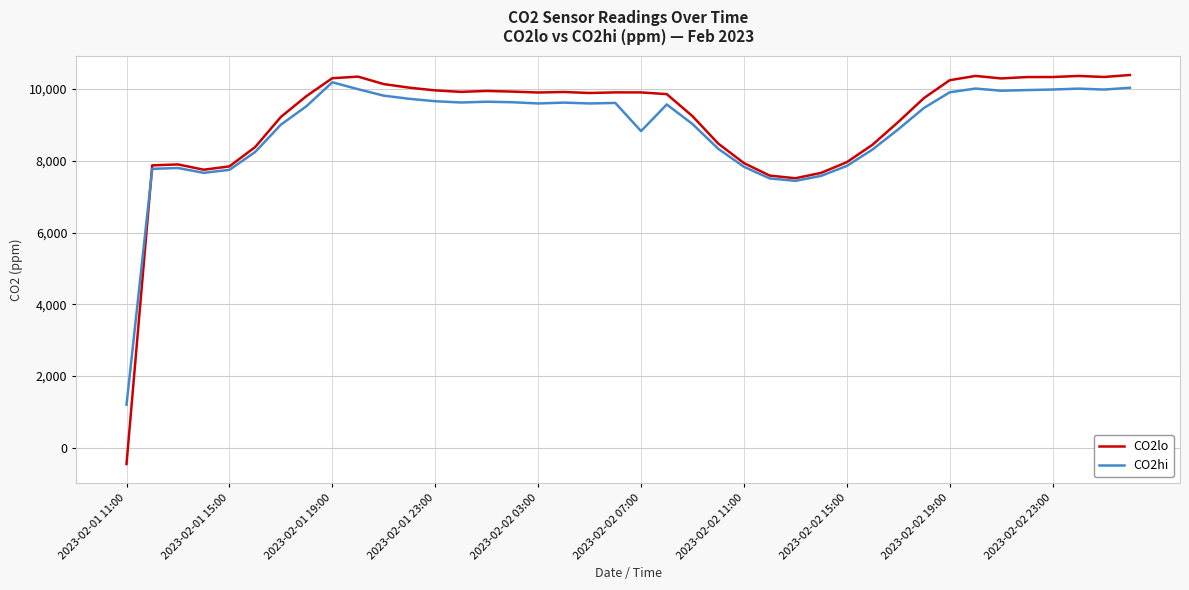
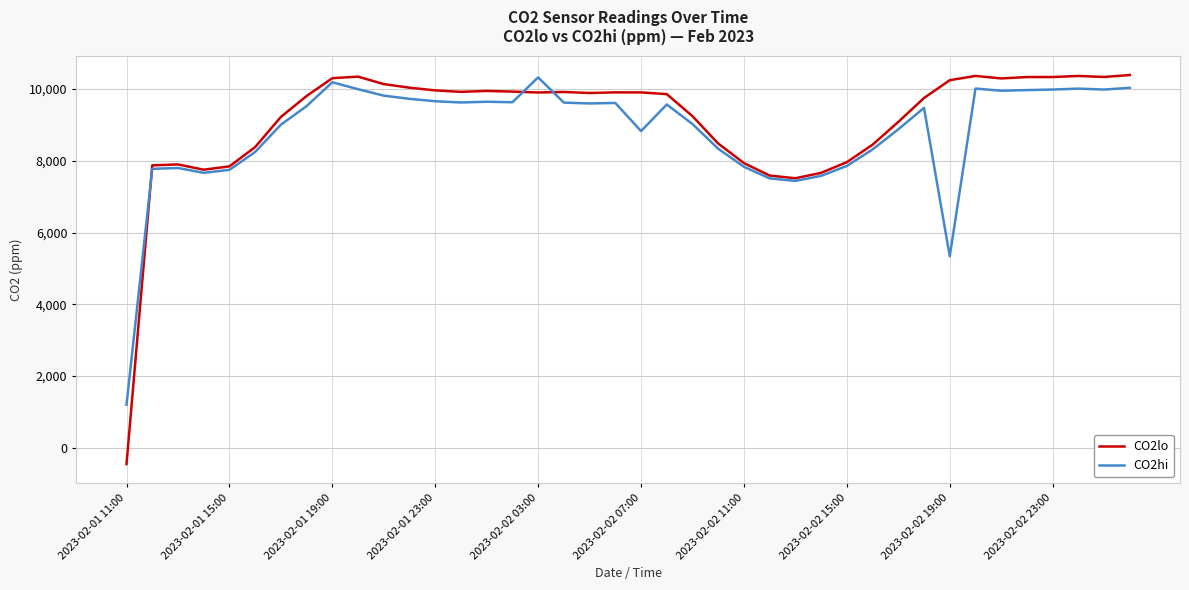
  {
    "CO2lo": {
      "2023-02-01 11:00": "-500",
      "2023-02-01 15:00": "7,800",
      "2023-02-01 19:00": "10,300",
      "2023-02-01 23:00": "10,000",
      "2023-02-02 03:00": "9,900",
      "2023-02-02 07:00": "9,900",
      "2023-02-02 11:00": "7,900",
      "2023-02-02 15:00": "8,000",
      "2023-02-02 19:00": "10,200",
      "2023-02-02 23:00": "10,300"
    },
    "CO2hi": {
      "2023-02-01 11:00": "1,200",
      "2023-02-01 15:00": "7,700",
      "2023-02-01 19:00": "10,200",
      "2023-02-01 23:00": "9,700",
-     "2023-02-02 03:00": "9,600",
+     "2023-02-02 03:00": "10,300",
      "2023-02-02 07:00": "8,800",
      "2023-02-02 11:00": "7,800",
      "2023-02-02 15:00": "7,900",
-     "2023-02-02 19:00": "9,900",
+     "2023-02-02 19:00": "5,300",
      "2023-02-02 23:00": "10,000"
    }
  }
